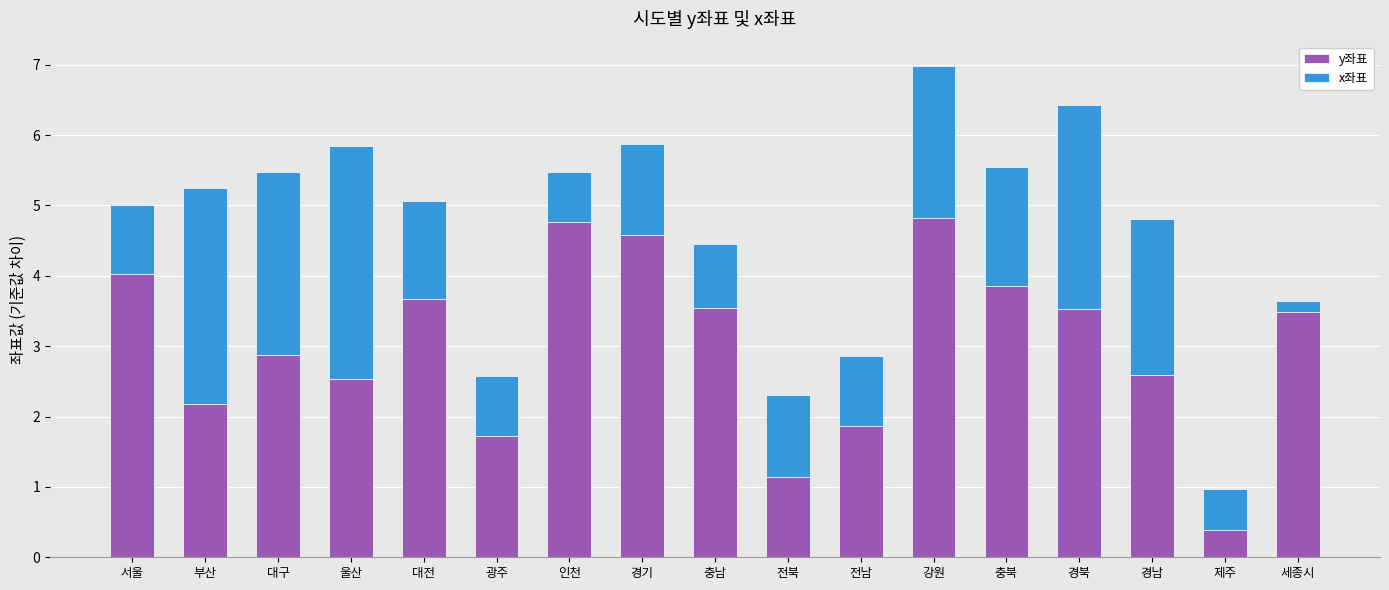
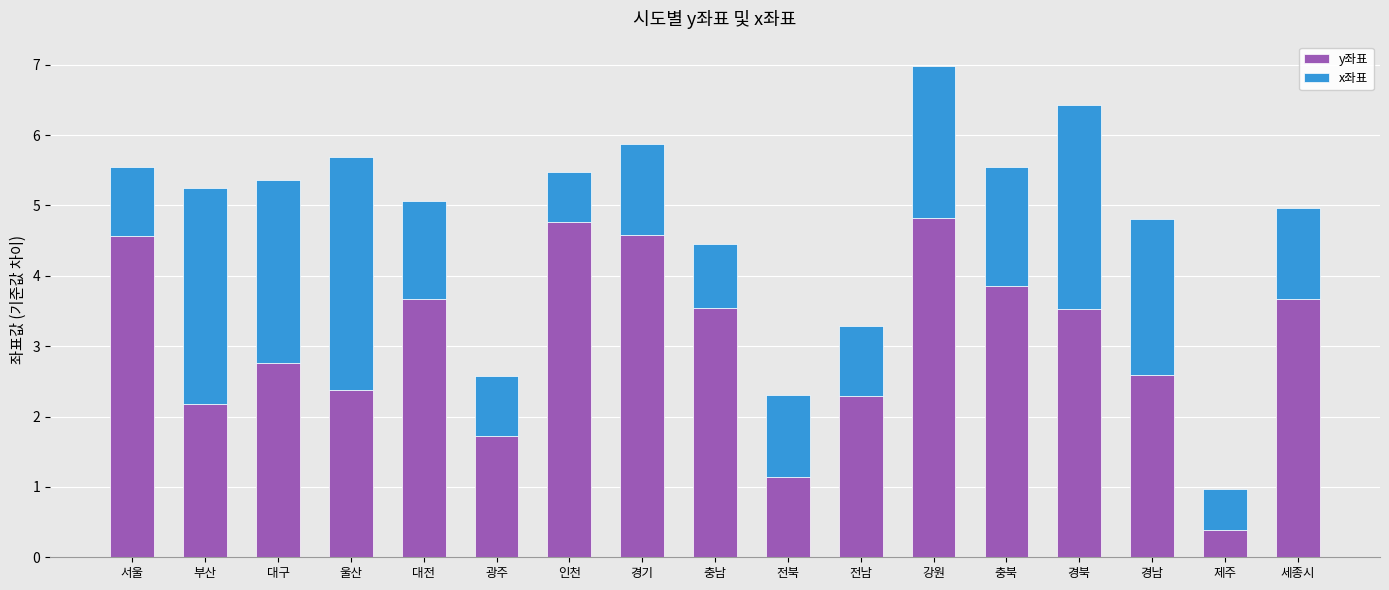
  {
    "y좌표": {
-     "서울": 4.0,
+     "서울": 4.6,
      "부산": 2.2,
-     "대구": 2.9,
-     "울산": 2.5,
+     "대구": 2.8,
+     "울산": 2.4,
      "대전": 3.7,
      "광주": 1.7,
      "인천": 4.8,
      "경기": 4.6,
      "충남": 3.5,
      "전북": 1.1,
-     "전남": 1.9,
+     "전남": 2.3,
      "강원": 4.8,
      "충북": 3.9,
      "경북": 3.5,
      "경남": 2.6,
      "제주": 0.4,
-     "세종시": 3.5
+     "세종시": 3.7
    },
    "x좌표": {
      "서울": 1.0,
      "부산": 3.1,
      "대구": 2.6,
      "울산": 3.3,
      "대전": 1.4,
      "광주": 0.9,
      "인천": 0.7,
      "경기": 1.3,
      "충남": 0.9,
      "전북": 1.2,
      "전남": 1.0,
      "강원": 2.2,
      "충북": 1.7,
      "경북": 2.9,
      "경남": 2.2,
      "제주": 0.6,
-     "세종시": 0.2
+     "세종시": 1.3
    }
  }
